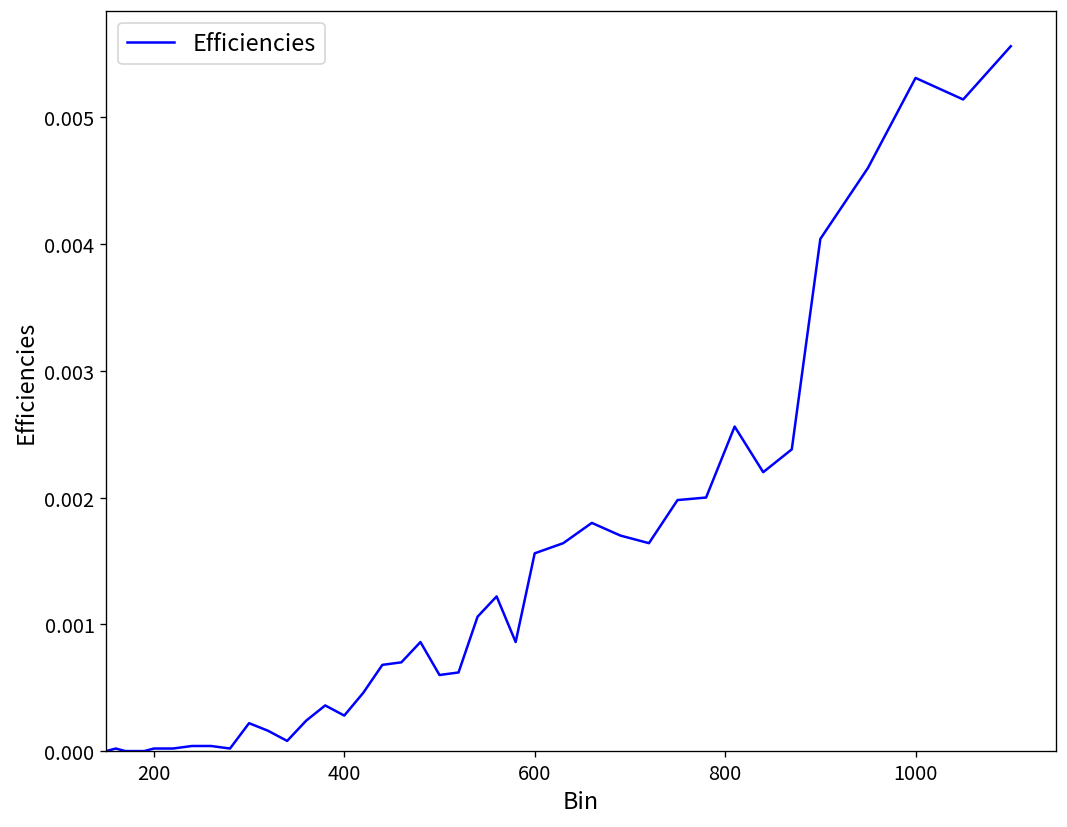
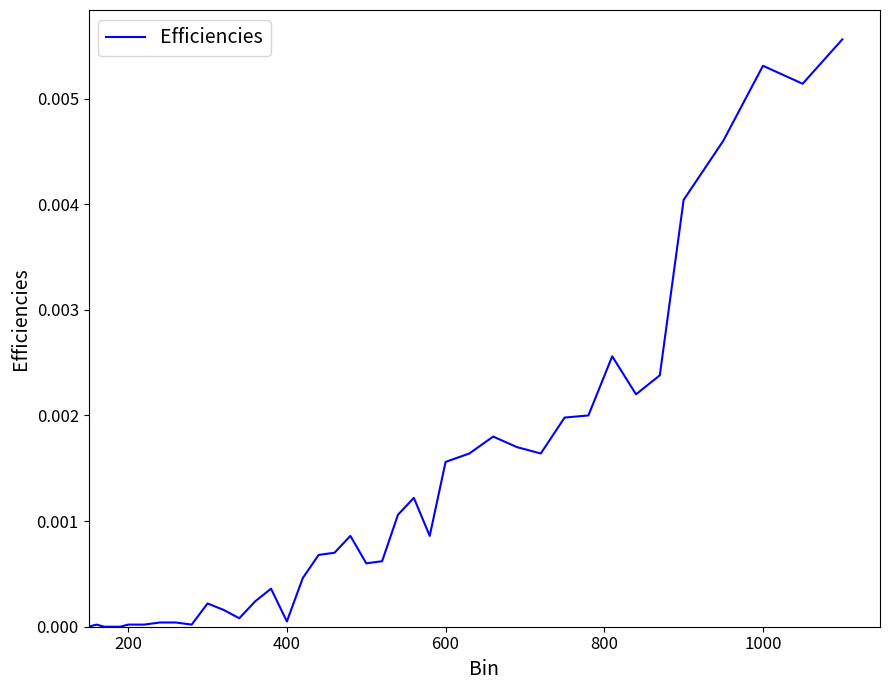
  {
    "200": 0.00002,
-   "400": 0.00028,
+   "400": 0.00005,
    "600": 0.00156,
    "1000": 0.00531
  }
